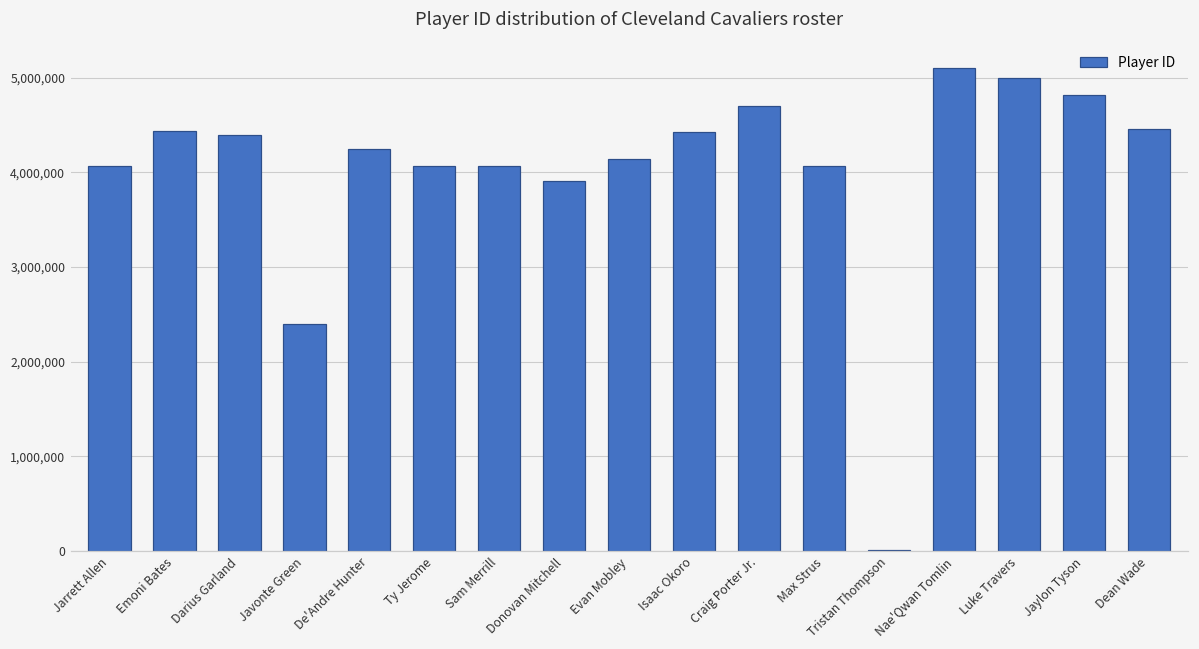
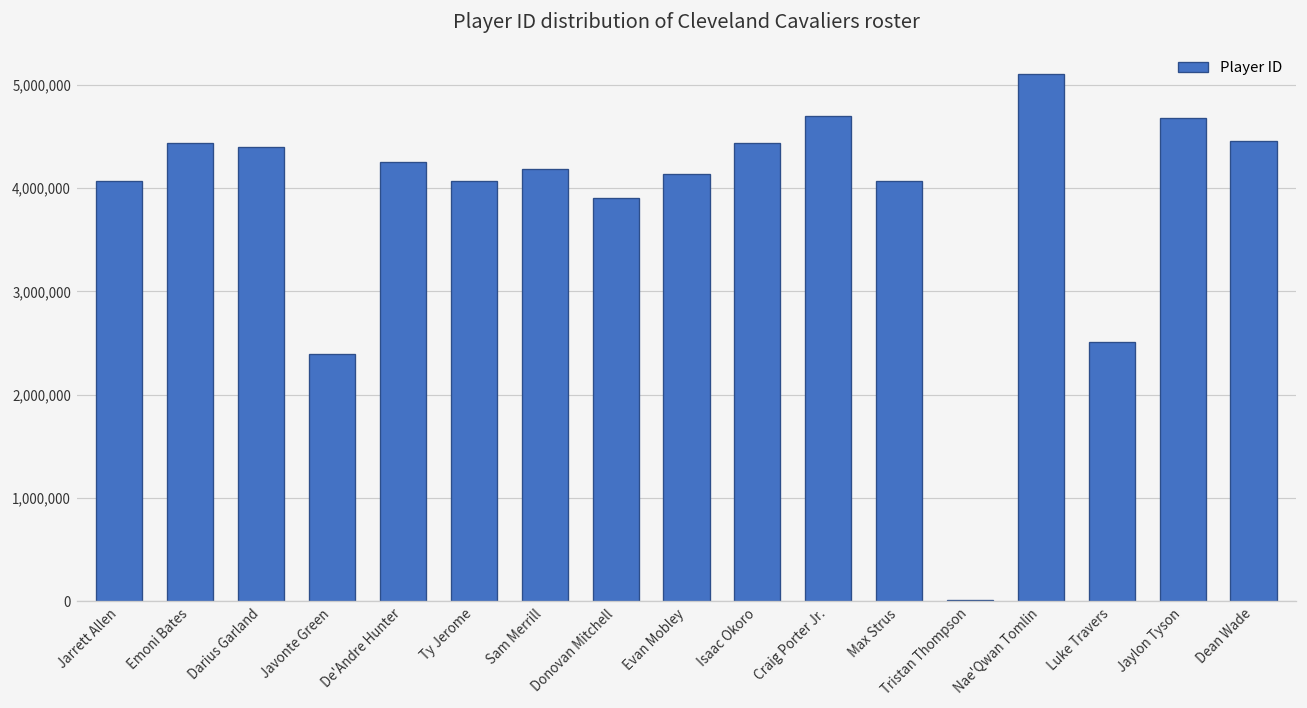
  {
    "Jarrett Allen": "4,100,000",
    "Emoni Bates": "4,400,000",
    "Darius Garland": "4,400,000",
    "Javonte Green": "2,400,000",
    "De'Andre Hunter": "4,300,000",
    "Ty Jerome": "4,100,000",
-   "Sam Merrill": "4,100,000",
+   "Sam Merrill": "4,200,000",
    "Donovan Mitchell": "3,900,000",
    "Evan Mobley": "4,100,000",
    "Isaac Okoro": "4,400,000",
    "Craig Porter Jr.": "4,700,000",
    "Max Strus": "4,100,000",
    "Nae'Qwan Tomlin": "5,100,000",
-   "Luke Travers": "5,000,000",
-   "Jaylon Tyson": "4,800,000",
+   "Luke Travers": "2,500,000",
+   "Jaylon Tyson": "4,700,000",
    "Dean Wade": "4,500,000"
  }
